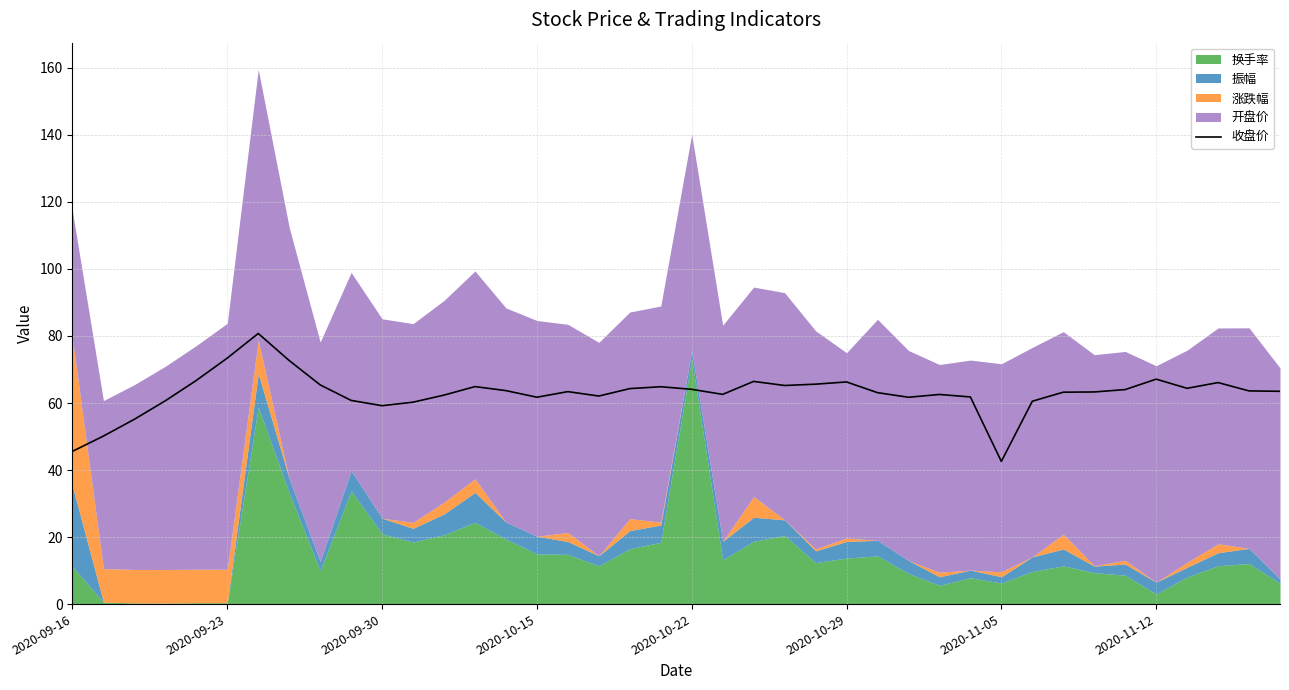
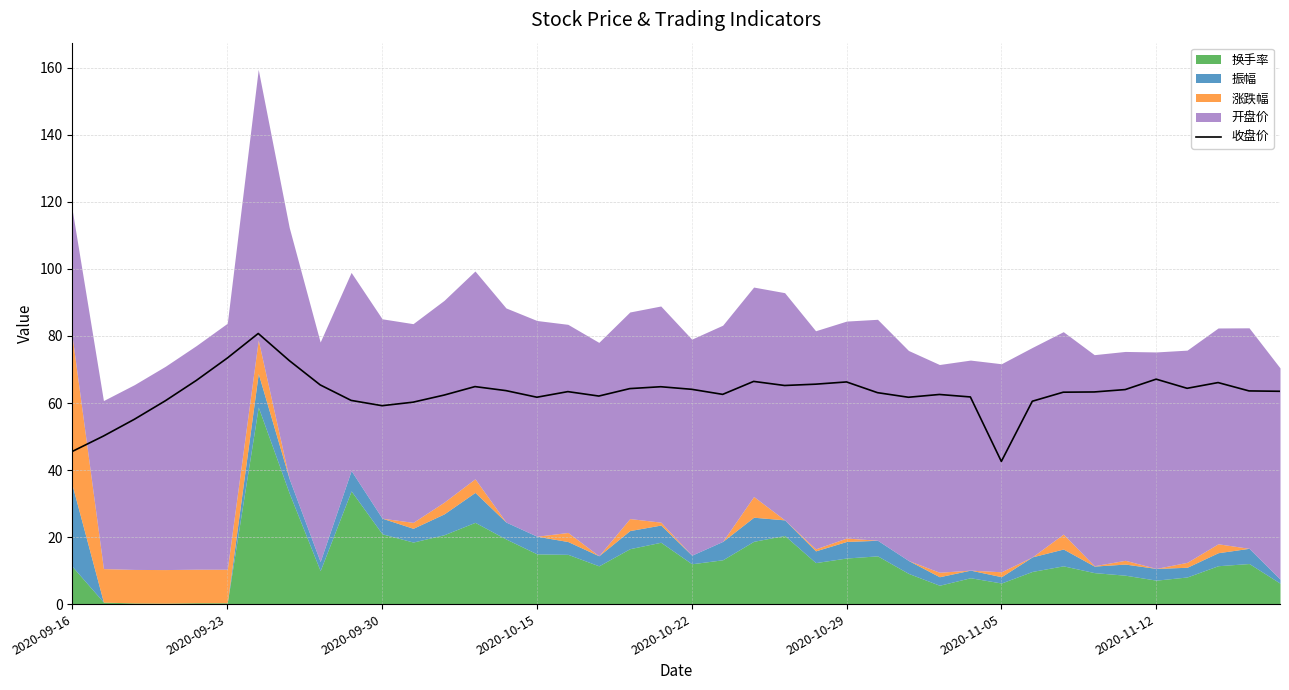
  {
    "收盘价": {
      "2020-09-16": 46,
      "2020-09-23": 73,
      "2020-09-30": 59,
      "2020-10-15": 62,
      "2020-10-22": 64,
      "2020-10-29": 66,
      "2020-11-05": 43,
      "2020-11-12": 67
    },
    "换手率": {
      "2020-09-16": 11,
      "2020-09-30": 21,
      "2020-10-15": 15,
-     "2020-10-22": 73,
+     "2020-10-22": 12,
      "2020-10-29": 14,
      "2020-11-05": 6,
-     "2020-11-12": 3
+     "2020-11-12": 7
    },
    "振幅": {
      "2020-09-16": 24,
      "2020-10-29": 5,
      "2020-11-05": 2
    },
    "涨跌幅": {
      "2020-09-16": 44,
      "2020-09-23": 10,
      "2020-10-29": 1,
      "2020-11-05": 1
    },
    "开盘价": {
      "2020-09-16": 38,
      "2020-09-23": 73,
      "2020-09-30": 60,
      "2020-10-15": 64,
      "2020-10-22": 64,
-     "2020-10-29": 55,
+     "2020-10-29": 65,
      "2020-11-05": 62,
      "2020-11-12": 65
    }
  }
